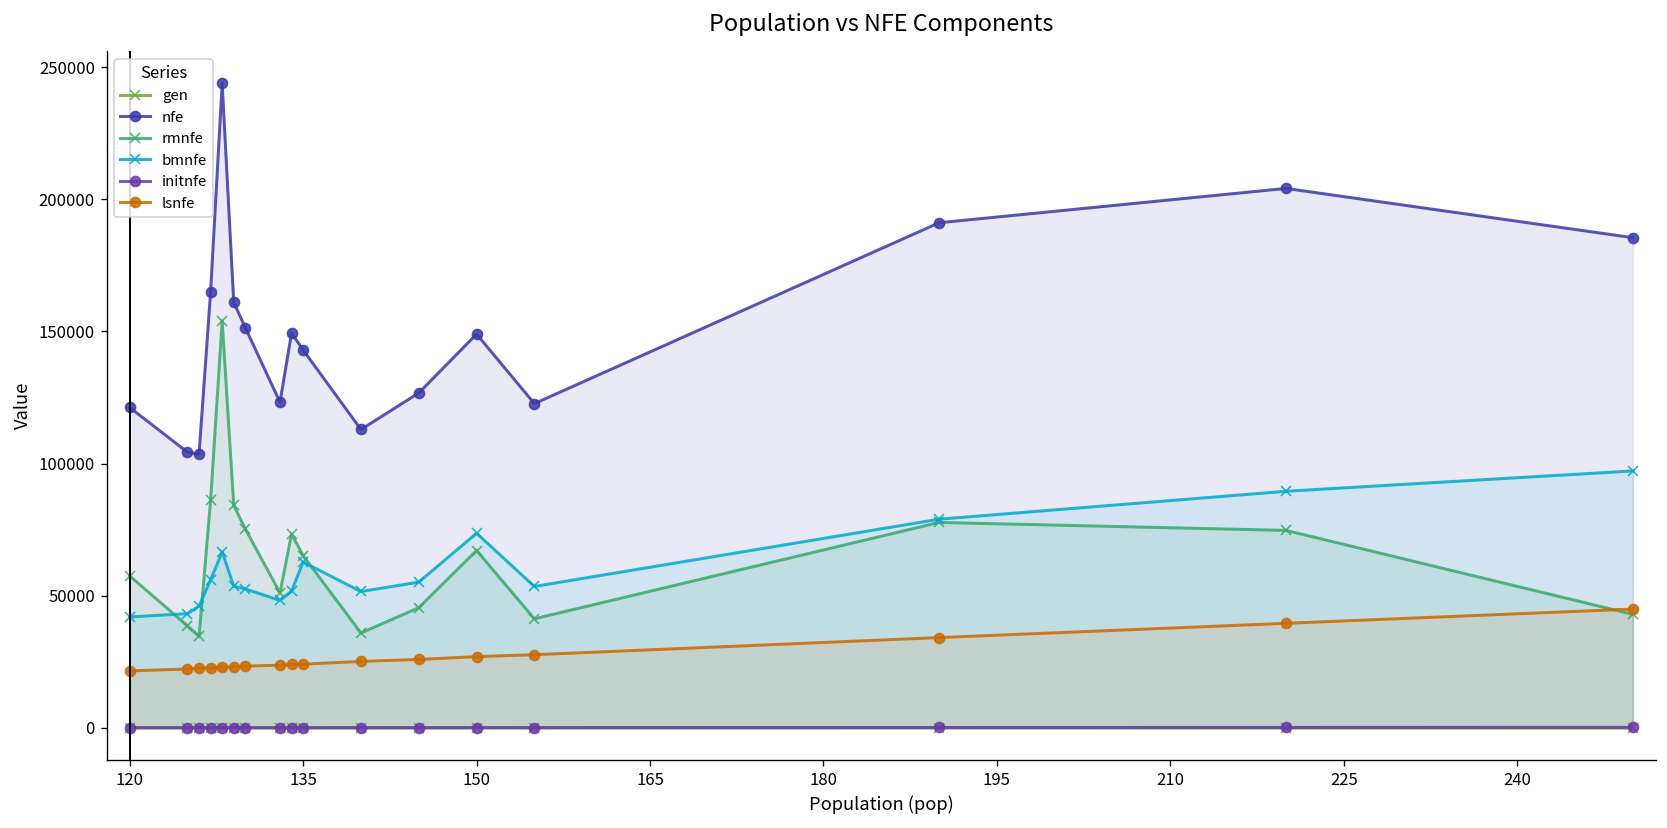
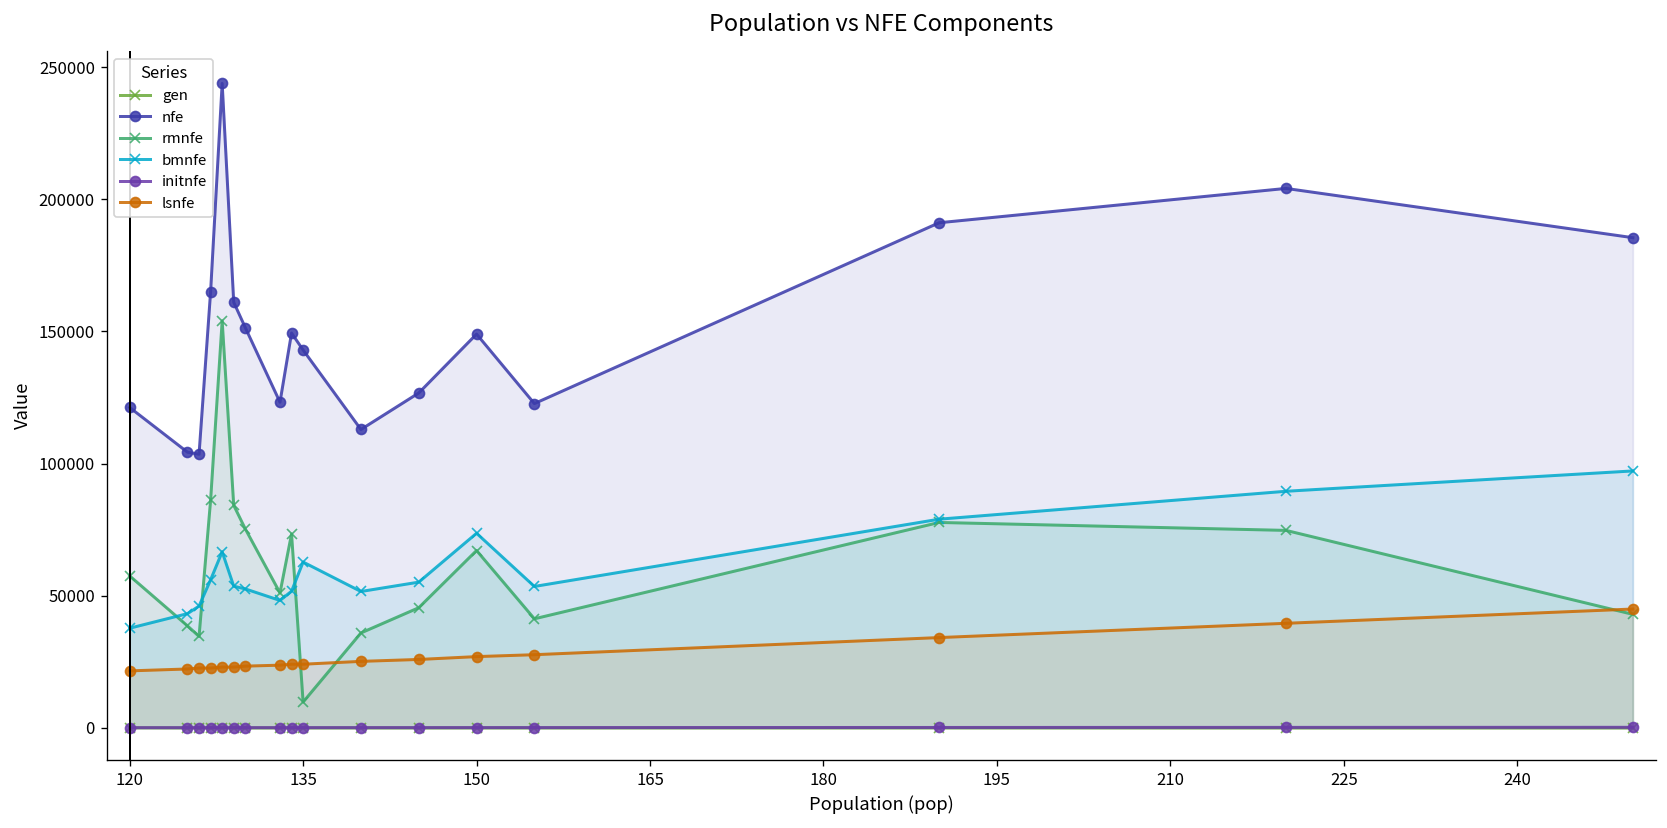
  {
    "rmnfe": {
      "120": 58000,
-     "135": 65000,
+     "135": 10000,
      "150": 67000
    },
    "bmnfe": {
-     "120": 42000,
+     "120": 38000,
      "135": 63000,
      "150": 74000
    },
    "lsnfe": {
      "120": 22000,
      "135": 24000,
      "150": 27000
    }
  }
